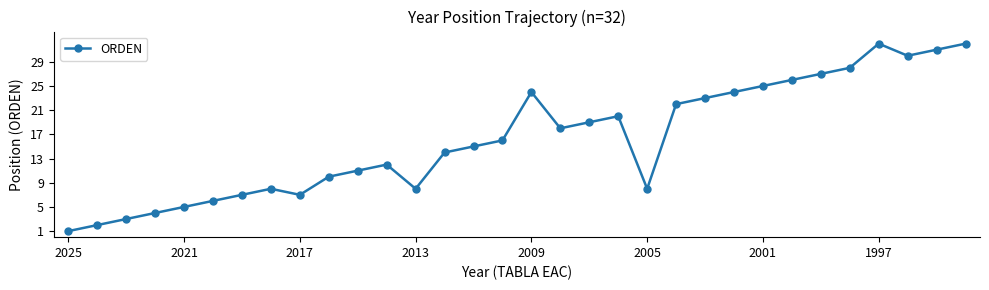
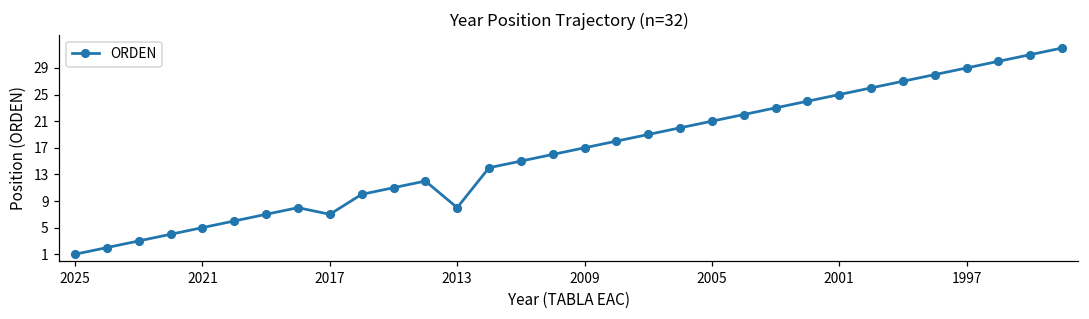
  {
    "2025": 1,
    "2021": 5,
    "2017": 7,
    "2013": 8,
-   "2009": 24,
-   "2005": 8,
+   "2009": 17,
+   "2005": 21,
    "2001": 25,
-   "1997": 32
+   "1997": 29
  }
